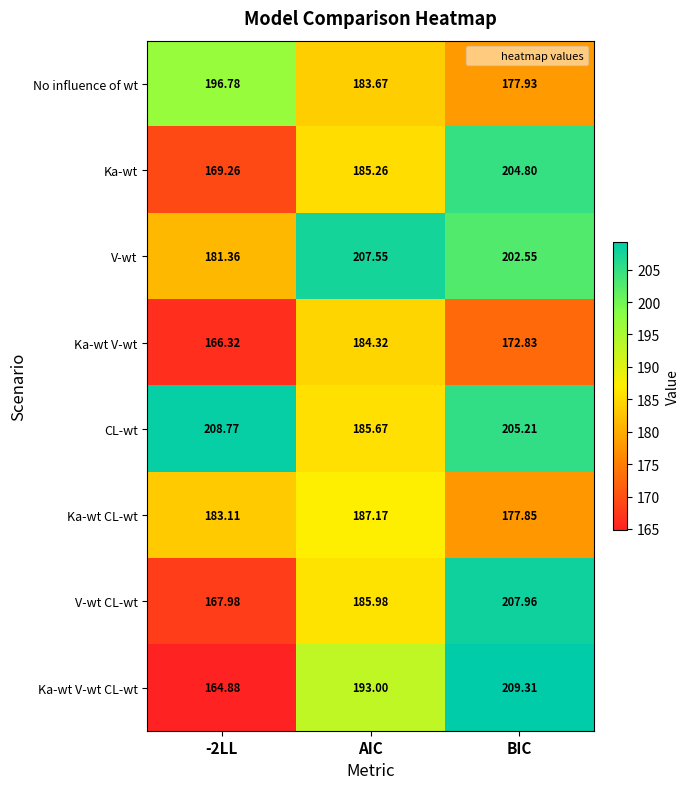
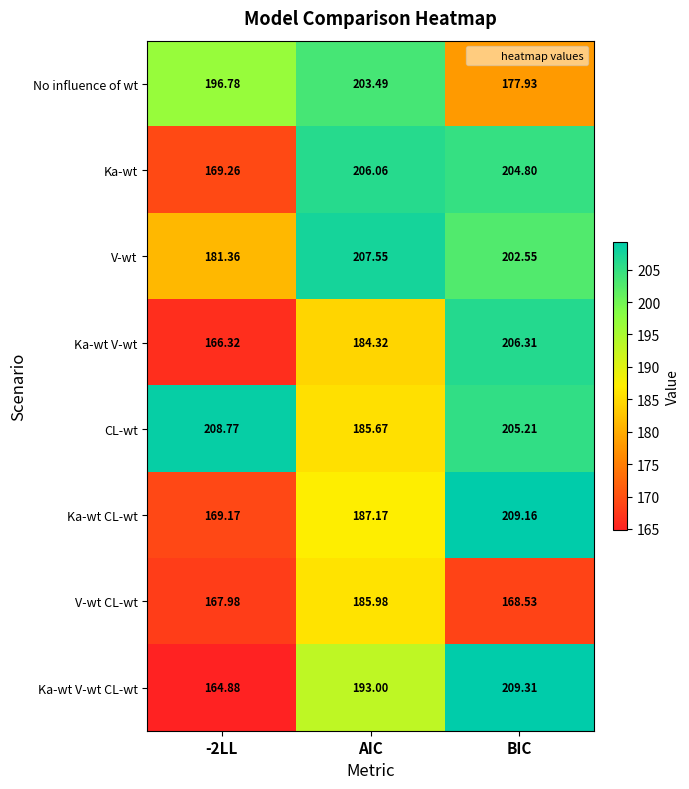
  {
    "No influence of wt": {
      "-2LL": 196.78,
-     "AIC": 183.67,
+     "AIC": 203.49,
      "BIC": 177.93
    },
    "Ka-wt": {
      "-2LL": 169.26,
-     "AIC": 185.26,
+     "AIC": 206.06,
      "BIC": 204.80
    },
    "V-wt": {
      "-2LL": 181.36,
      "AIC": 207.55,
      "BIC": 202.55
    },
    "Ka-wt V-wt": {
      "-2LL": 166.32,
      "AIC": 184.32,
-     "BIC": 172.83
+     "BIC": 206.31
    },
    "CL-wt": {
      "-2LL": 208.77,
      "AIC": 185.67,
      "BIC": 205.21
    },
    "Ka-wt CL-wt": {
-     "-2LL": 183.11,
+     "-2LL": 169.17,
      "AIC": 187.17,
-     "BIC": 177.85
+     "BIC": 209.16
    },
    "V-wt CL-wt": {
      "-2LL": 167.98,
      "AIC": 185.98,
-     "BIC": 207.96
+     "BIC": 168.53
    },
    "Ka-wt V-wt CL-wt": {
      "-2LL": 164.88,
      "AIC": 193.00,
      "BIC": 209.31
    }
  }
